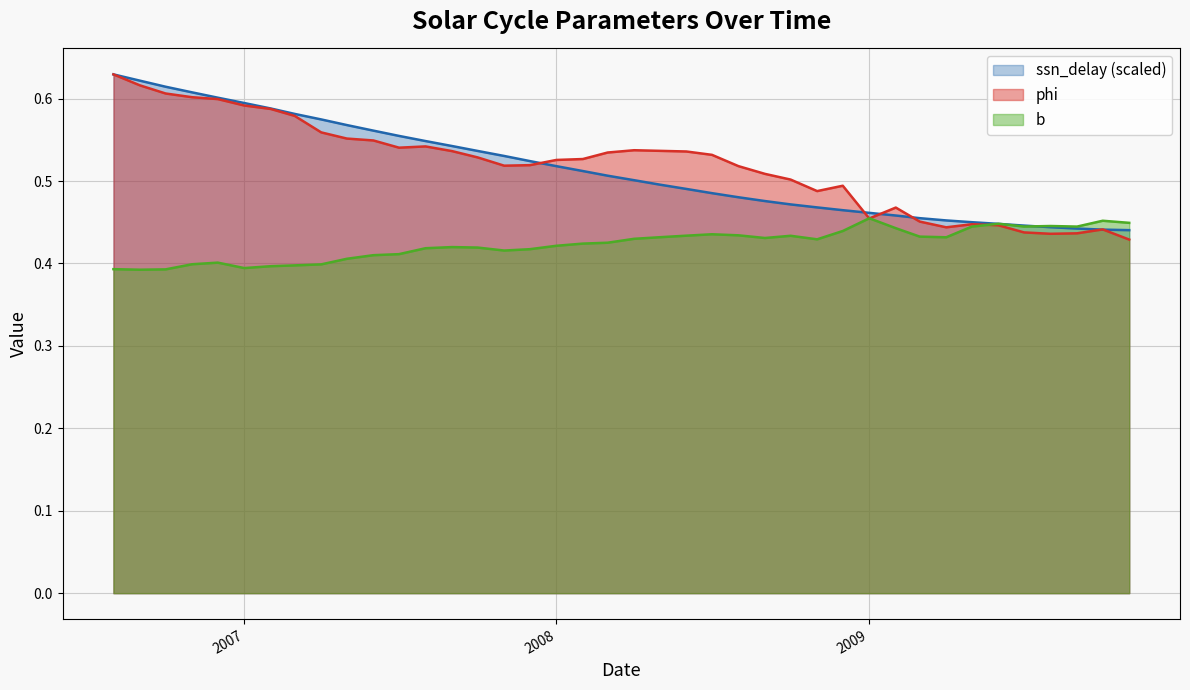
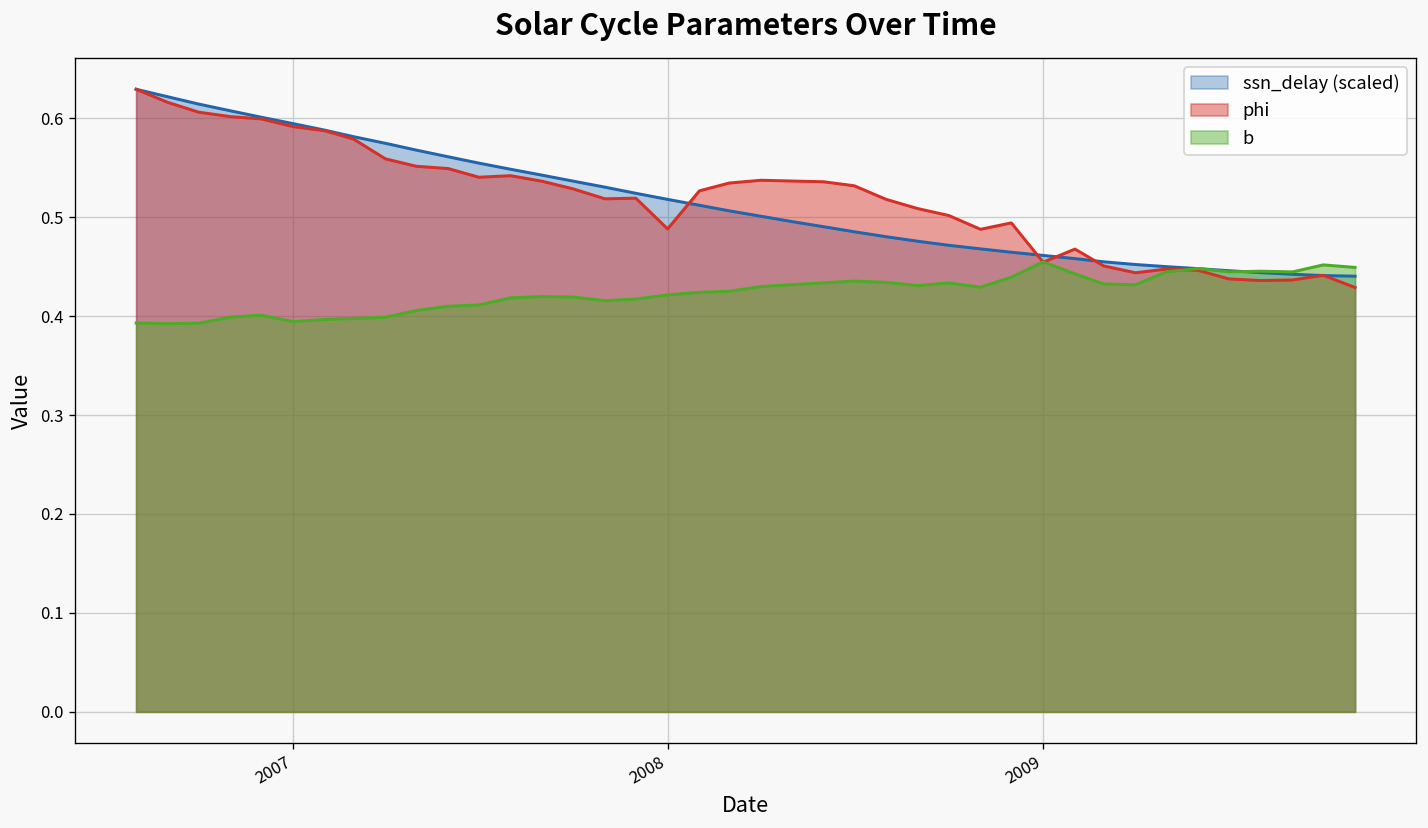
  {
    "ssn_delay (scaled)": {
      "2008": 0.52,
      "2009": 0.46
    },
    "phi": {
-     "2008": 0.53
+     "2008": 0.49
    },
    "b": {
      "2007": 0.39,
      "2008": 0.42
    }
  }
